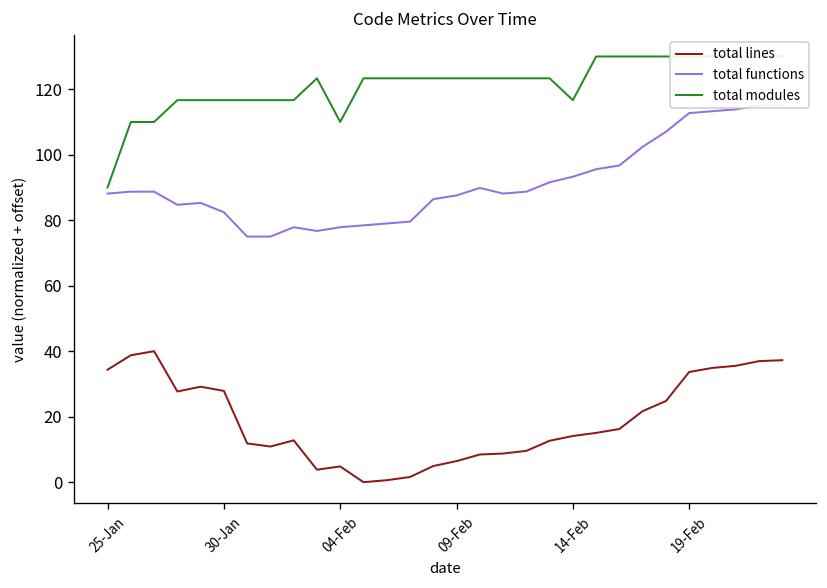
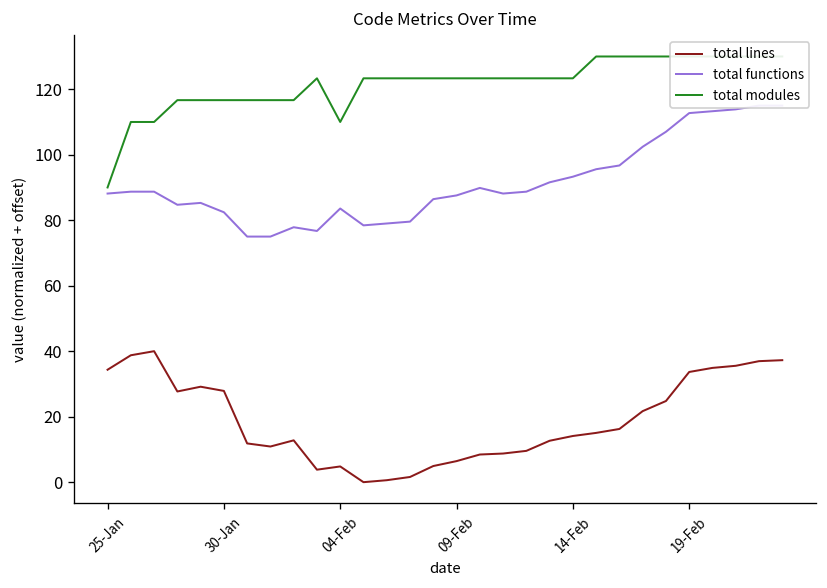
  {
    "total lines": {
      "25-Jan": 34,
      "30-Jan": 28,
      "04-Feb": 5,
      "09-Feb": 6,
      "14-Feb": 14,
      "19-Feb": 34
    },
    "total functions": {
      "25-Jan": 88,
      "30-Jan": 82,
-     "04-Feb": 78,
+     "04-Feb": 84,
      "09-Feb": 88,
      "14-Feb": 93,
      "19-Feb": 113
    },
    "total modules": {
      "25-Jan": 90,
      "30-Jan": 117,
      "04-Feb": 110,
      "09-Feb": 123,
-     "14-Feb": 117
+     "14-Feb": 123
    }
  }
